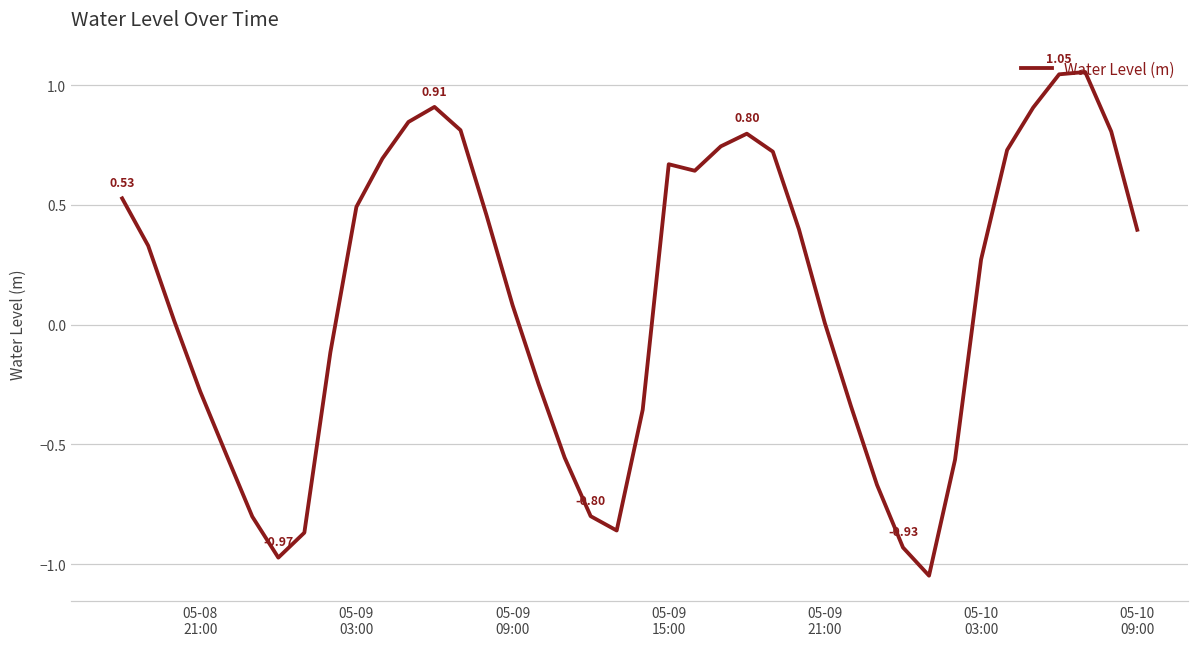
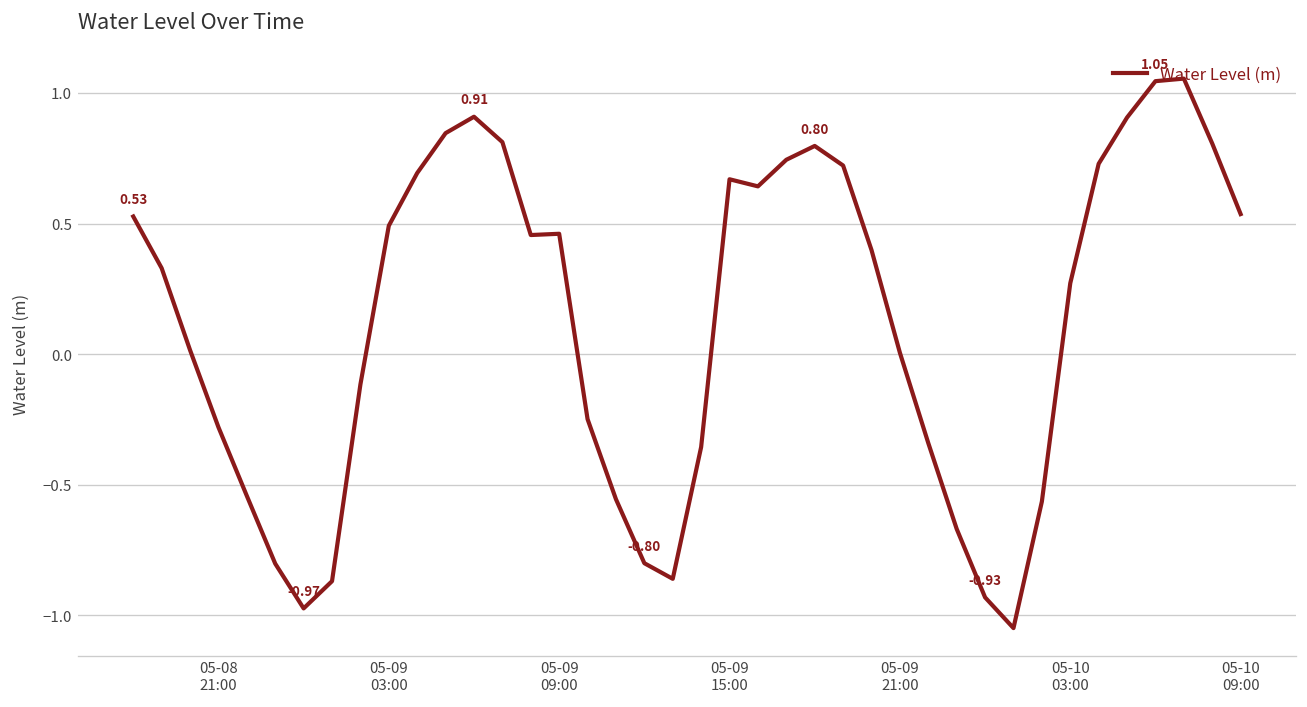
  {
    "05-08 21:00": -0.28,
    "05-09 03:00": 0.49,
-   "05-09 09:00": 0.08,
+   "05-09 09:00": 0.46,
    "05-09 15:00": 0.67,
    "05-09 21:00": 0.01,
    "05-10 03:00": 0.27,
-   "05-10 09:00": 0.40
+   "05-10 09:00": 0.54
  }
